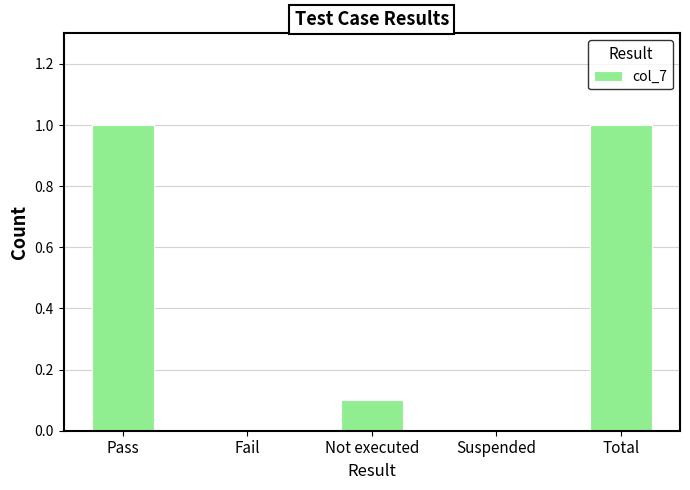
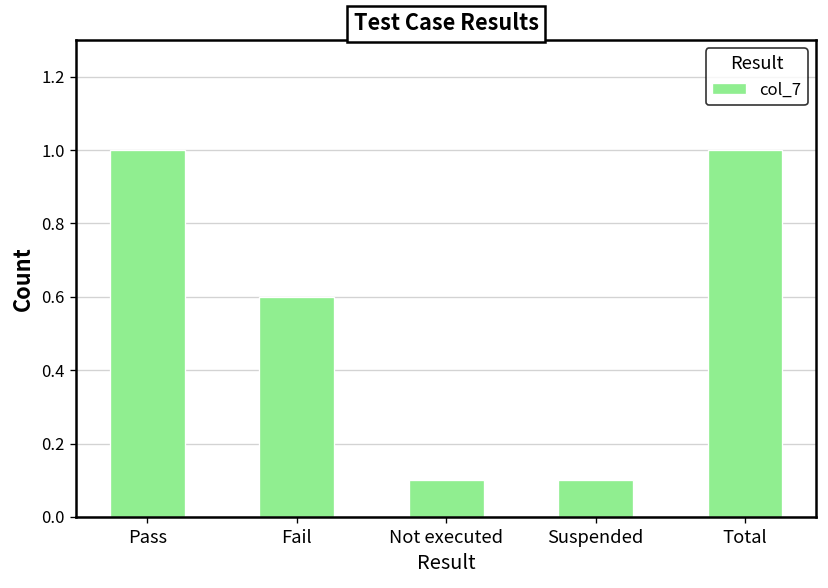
  {
    "Pass": 1.0,
-   "Fail": 0.0,
+   "Fail": 0.6,
    "Not executed": 0.1,
-   "Suspended": 0.0,
+   "Suspended": 0.1,
    "Total": 1.0
  }
